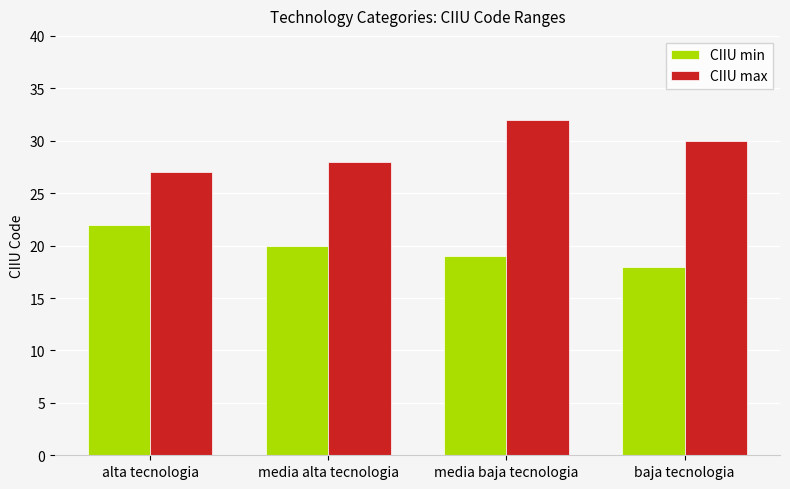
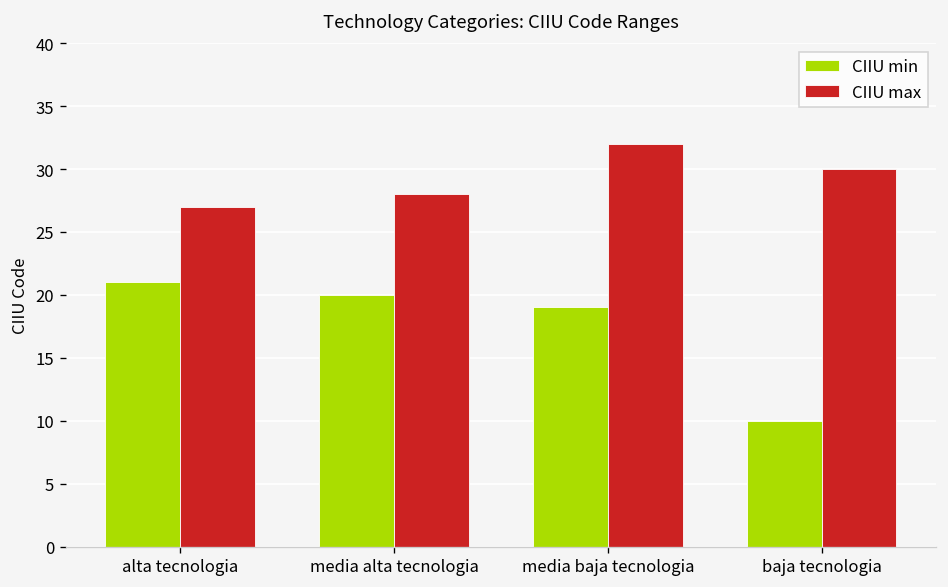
  {
    "CIIU min": {
-     "alta tecnologia": 22,
+     "alta tecnologia": 21,
      "media alta tecnologia": 20,
      "media baja tecnologia": 19,
-     "baja tecnologia": 18
+     "baja tecnologia": 10
    },
    "CIIU max": {
      "alta tecnologia": 27,
      "media alta tecnologia": 28,
      "media baja tecnologia": 32,
      "baja tecnologia": 30
    }
  }
